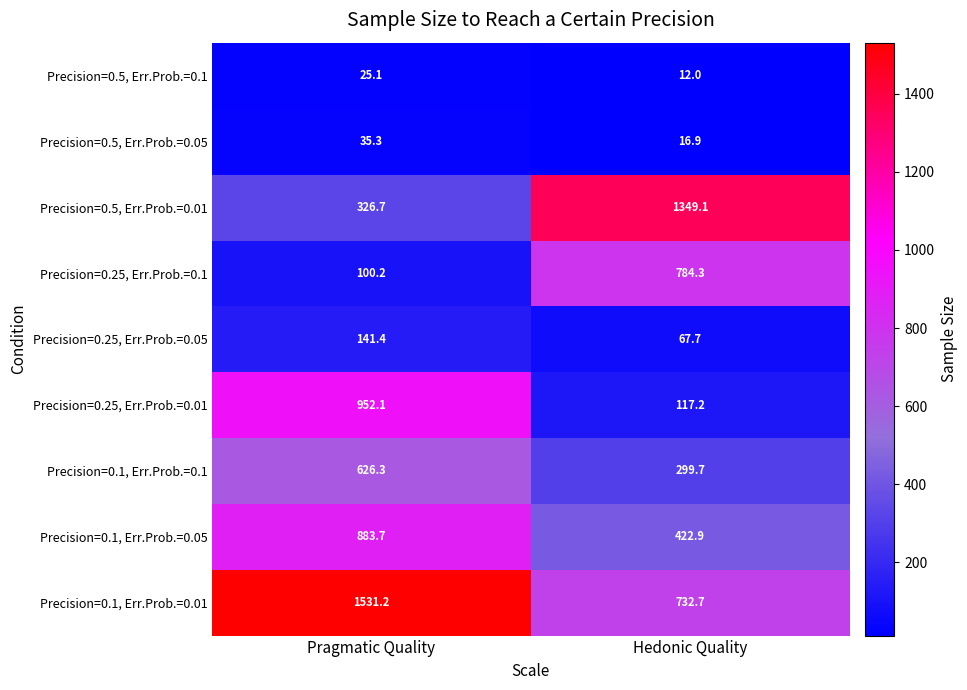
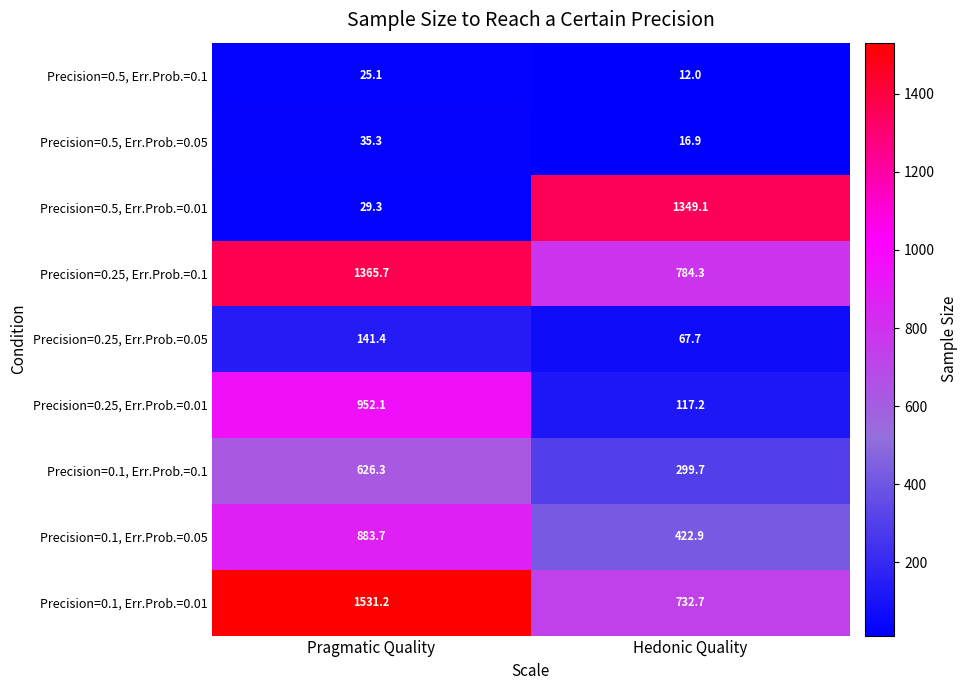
  {
    "Precision=0.5, Err.Prob.=0.1": {
      "Pragmatic Quality": 25.1,
      "Hedonic Quality": 12.0
    },
    "Precision=0.5, Err.Prob.=0.05": {
      "Pragmatic Quality": 35.3,
      "Hedonic Quality": 16.9
    },
    "Precision=0.5, Err.Prob.=0.01": {
-     "Pragmatic Quality": 326.7,
+     "Pragmatic Quality": 29.3,
      "Hedonic Quality": 1349.1
    },
    "Precision=0.25, Err.Prob.=0.1": {
-     "Pragmatic Quality": 100.2,
+     "Pragmatic Quality": 1365.7,
      "Hedonic Quality": 784.3
    },
    "Precision=0.25, Err.Prob.=0.05": {
      "Pragmatic Quality": 141.4,
      "Hedonic Quality": 67.7
    },
    "Precision=0.25, Err.Prob.=0.01": {
      "Pragmatic Quality": 952.1,
      "Hedonic Quality": 117.2
    },
    "Precision=0.1, Err.Prob.=0.1": {
      "Pragmatic Quality": 626.3,
      "Hedonic Quality": 299.7
    },
    "Precision=0.1, Err.Prob.=0.05": {
      "Pragmatic Quality": 883.7,
      "Hedonic Quality": 422.9
    },
    "Precision=0.1, Err.Prob.=0.01": {
      "Pragmatic Quality": 1531.2,
      "Hedonic Quality": 732.7
    }
  }
